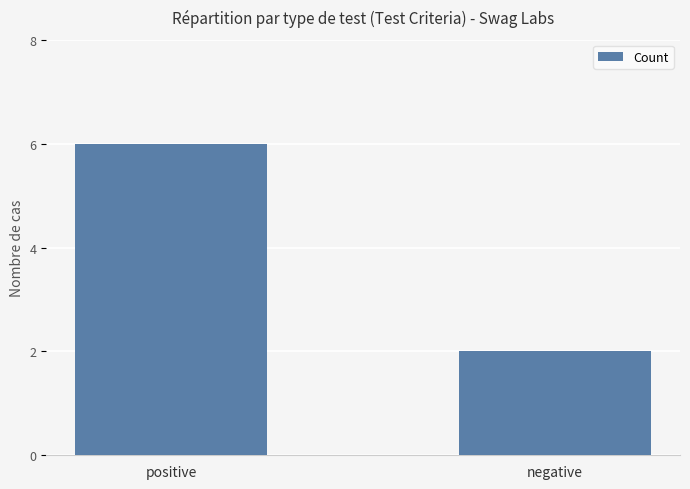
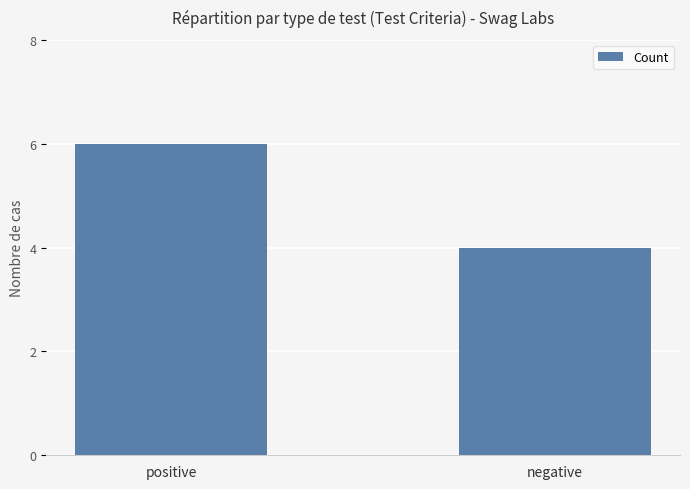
  {
    "positive": 6,
-   "negative": 2
+   "negative": 4
  }
